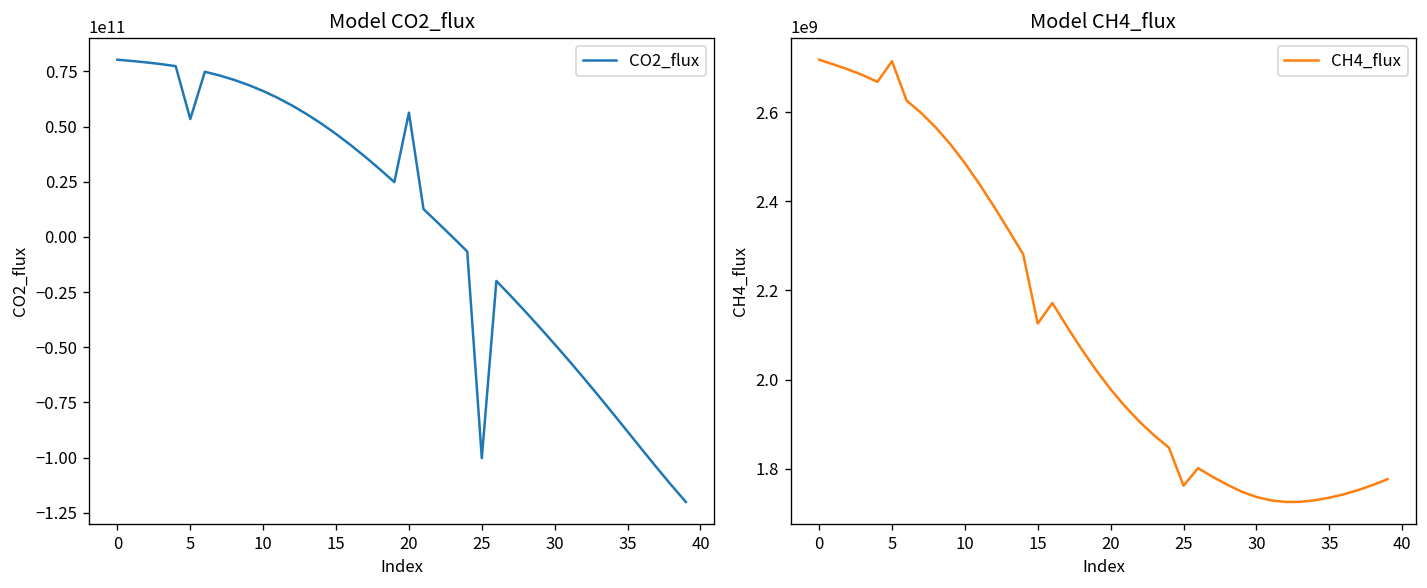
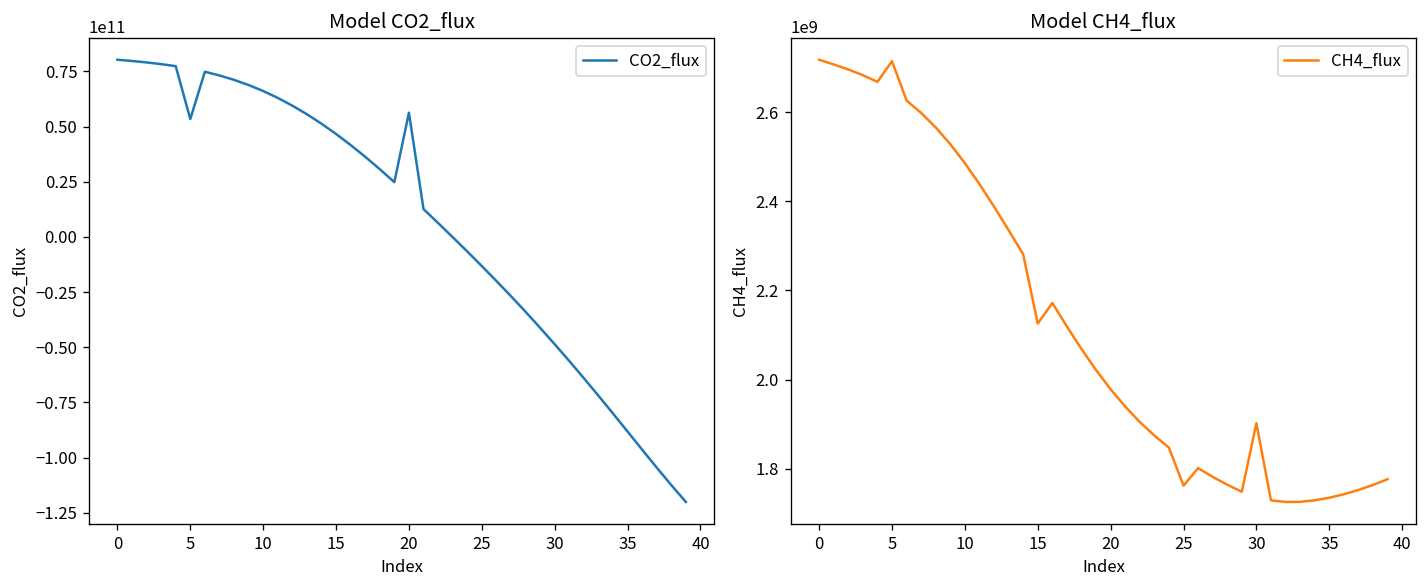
  {
    "Model CO2_flux": {
      "0": 80000000000,
      "5": 53000000000,
      "10": 66000000000,
      "15": 47000000000,
      "20": 56000000000,
-     "25": -100000000000,
+     "25": -13000000000,
      "30": -49000000000,
      "35": -88000000000
    },
    "Model CH4_flux": {
      "0": 2720000000,
      "5": 2710000000,
      "10": 2490000000,
      "15": 2130000000,
      "20": 1980000000,
      "25": 1760000000,
-     "30": 1740000000,
+     "30": 1900000000,
      "35": 1730000000
    }
  }
